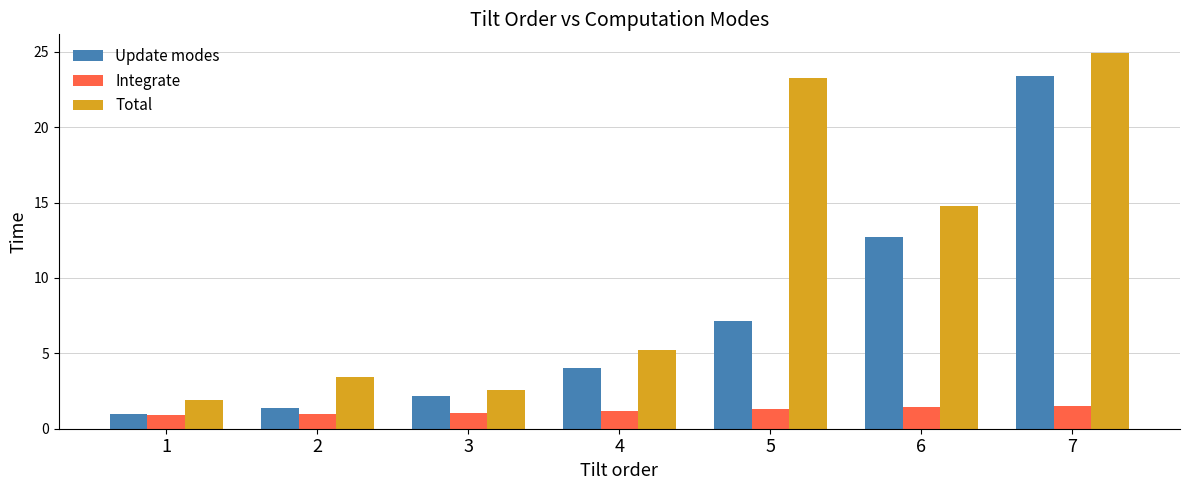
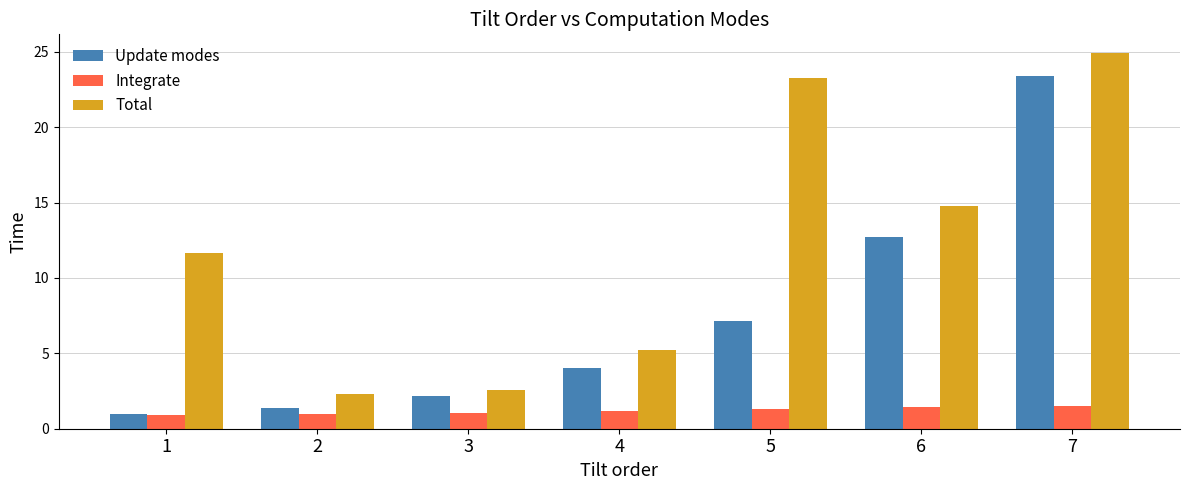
  {
    "Update modes": {
      "1": 1.0,
      "2": 1.3,
      "3": 2.2,
      "4": 4.1,
      "5": 7.1,
      "6": 12.7,
      "7": 23.4
    },
    "Integrate": {
      "1": 0.9,
      "2": 0.9,
      "3": 1.1,
      "4": 1.2,
      "5": 1.3,
      "6": 1.4,
      "7": 1.5
    },
    "Total": {
-     "1": 1.9,
-     "2": 3.4,
+     "1": 11.7,
+     "2": 2.3,
      "3": 2.6,
      "4": 5.2,
      "5": 23.3,
      "6": 14.8,
      "7": 24.9
    }
  }
